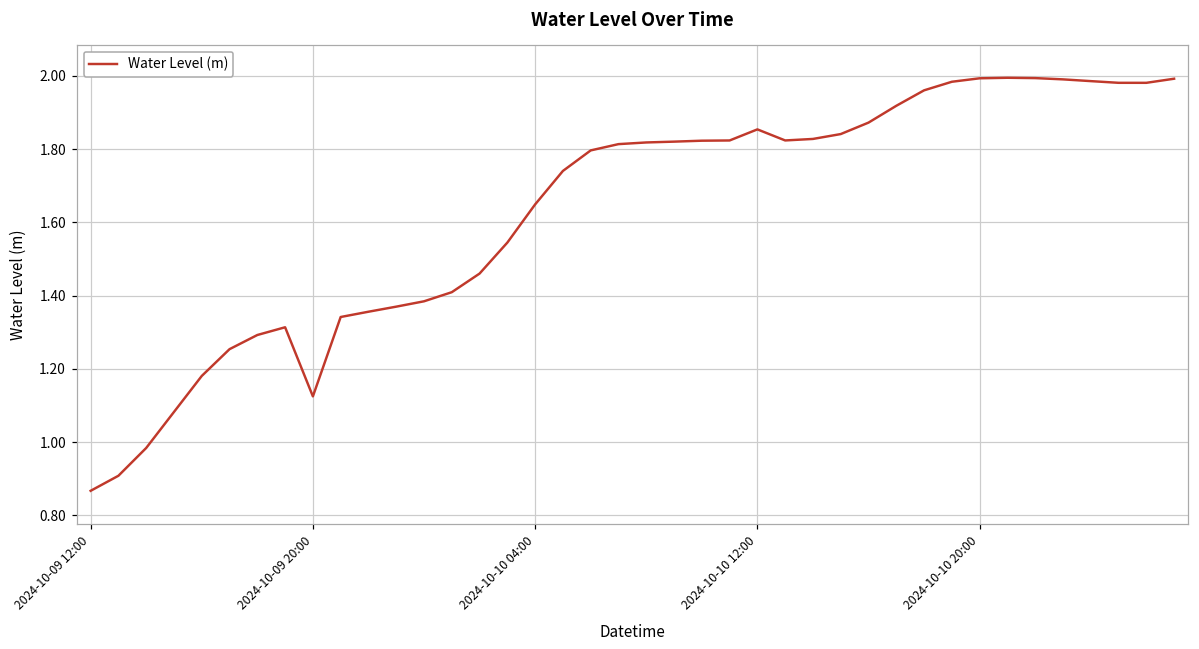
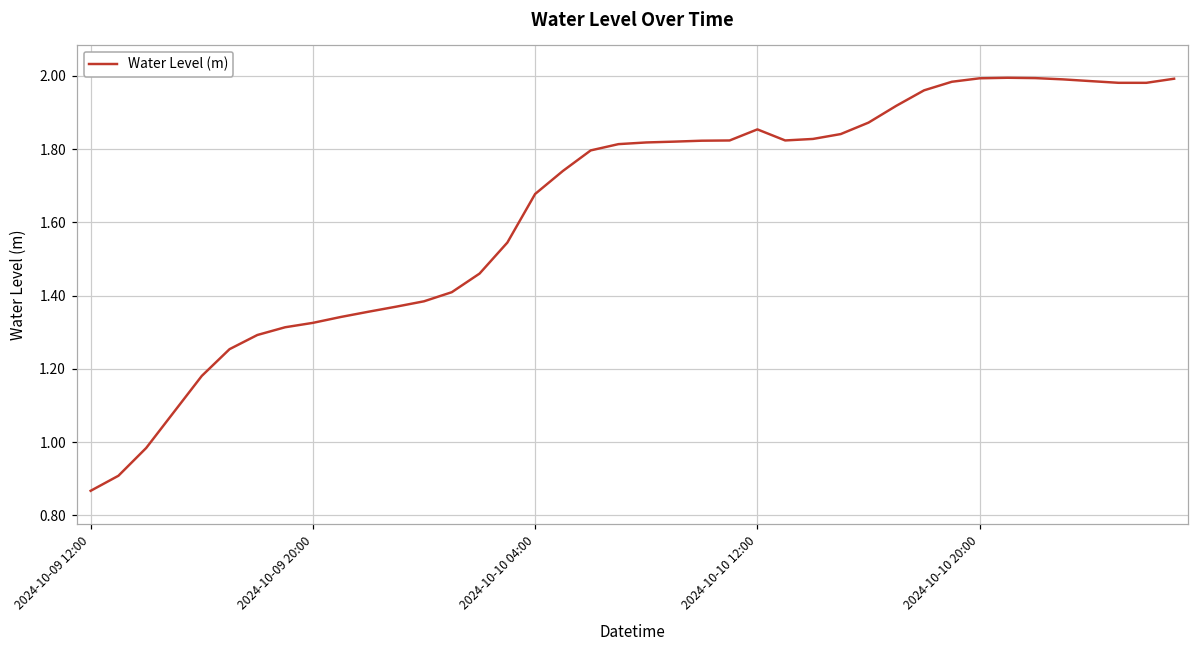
  {
    "2024-10-09 12:00": 0.87,
-   "2024-10-09 20:00": 1.12,
-   "2024-10-10 04:00": 1.65,
+   "2024-10-09 20:00": 1.33,
+   "2024-10-10 04:00": 1.68,
    "2024-10-10 12:00": 1.85,
    "2024-10-10 20:00": 1.99
  }
